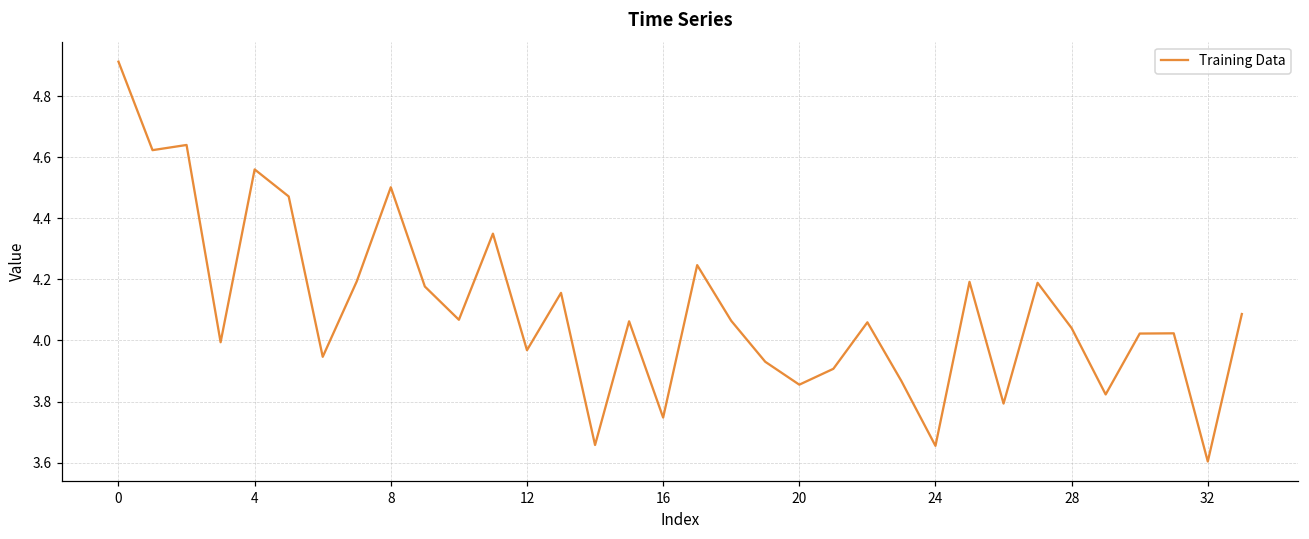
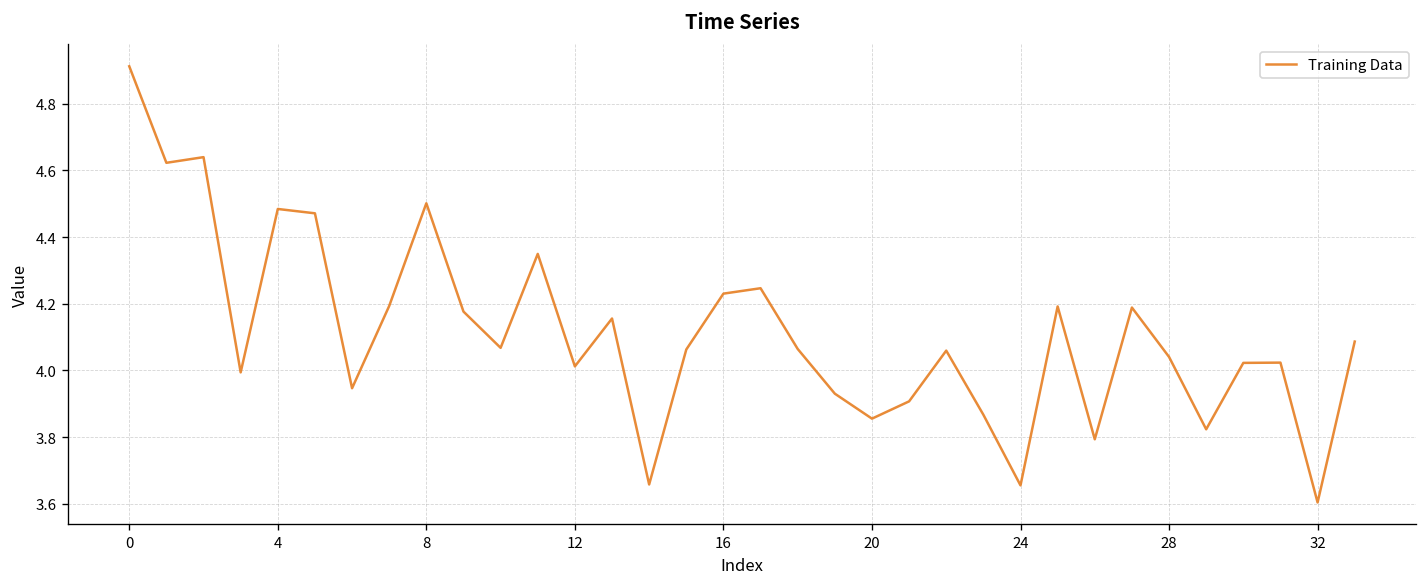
  {
    "0": 4.91,
-   "4": 4.56,
+   "4": 4.48,
    "8": 4.50,
-   "12": 3.97,
-   "16": 3.75,
+   "12": 4.01,
+   "16": 4.23,
    "20": 3.86,
    "24": 3.66,
    "28": 4.04,
    "32": 3.60
  }
